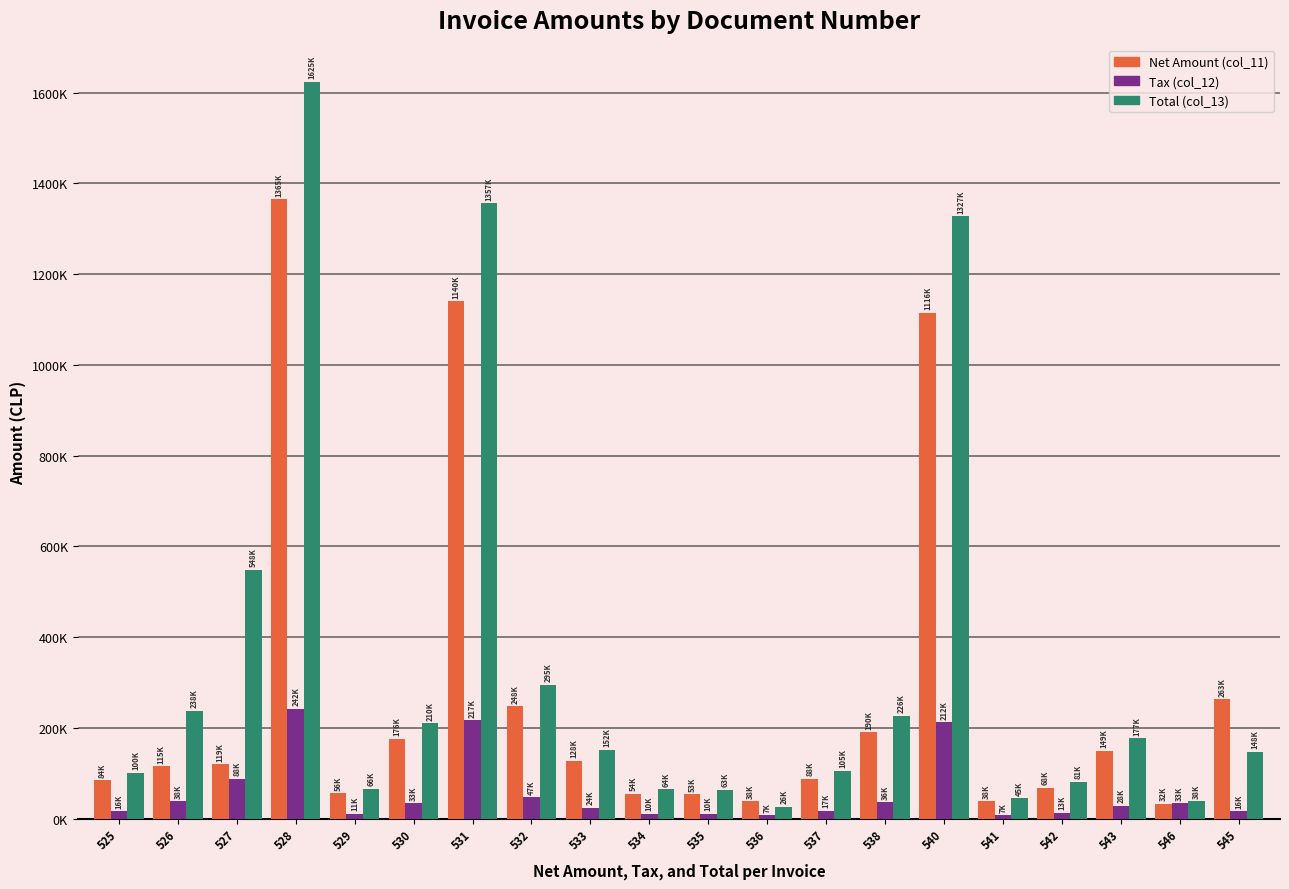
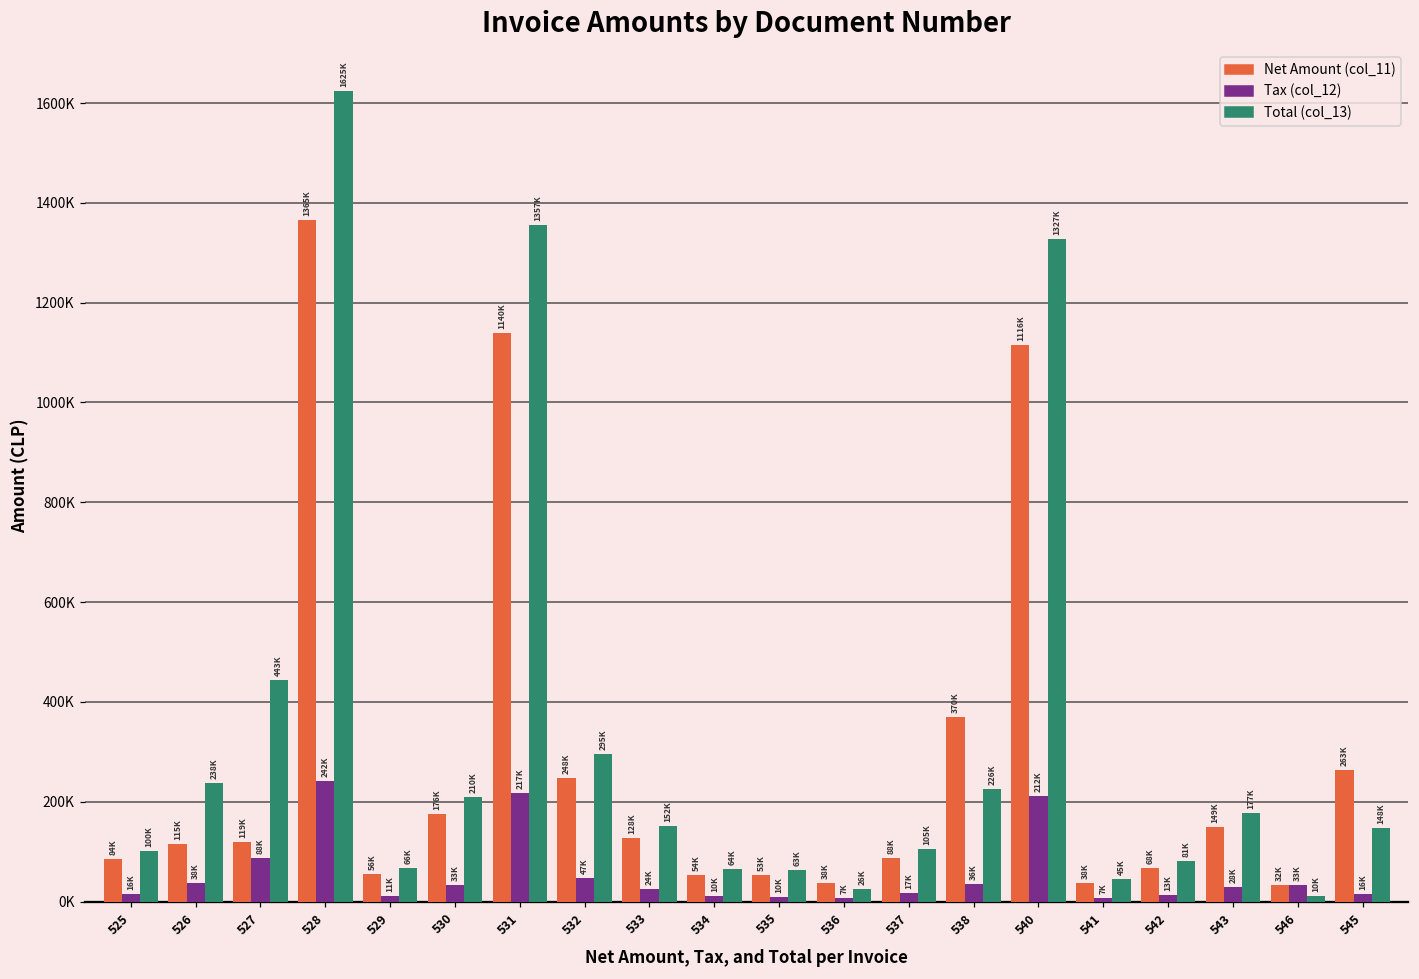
  {
    "Net Amount (col_11)": {
      "525": "84K",
      "526": "115K",
      "527": "119K",
      "528": "1365K",
      "529": "56K",
      "530": "176K",
      "531": "1140K",
      "532": "248K",
      "533": "128K",
      "534": "54K",
      "535": "53K",
      "536": "38K",
      "537": "88K",
-     "538": "190K",
+     "538": "370K",
      "540": "1116K",
      "541": "38K",
      "542": "68K",
      "543": "149K",
      "546": "32K",
      "545": "263K"
    },
    "Tax (col_12)": {
      "525": "16K",
      "526": "38K",
      "527": "88K",
      "528": "242K",
      "529": "11K",
      "530": "33K",
      "531": "217K",
      "532": "47K",
      "533": "24K",
      "534": "10K",
      "535": "10K",
      "536": "7K",
      "537": "17K",
      "538": "36K",
      "540": "212K",
      "541": "7K",
      "542": "13K",
      "543": "28K",
      "546": "33K",
      "545": "16K"
    },
    "Total (col_13)": {
      "525": "100K",
      "526": "238K",
-     "527": "548K",
+     "527": "443K",
      "528": "1625K",
      "529": "66K",
      "530": "210K",
      "531": "1357K",
      "532": "295K",
      "533": "152K",
      "534": "64K",
      "535": "63K",
      "536": "26K",
      "537": "105K",
      "538": "226K",
      "540": "1327K",
      "541": "45K",
      "542": "81K",
      "543": "177K",
-     "546": "38K",
+     "546": "10K",
      "545": "148K"
    }
  }
